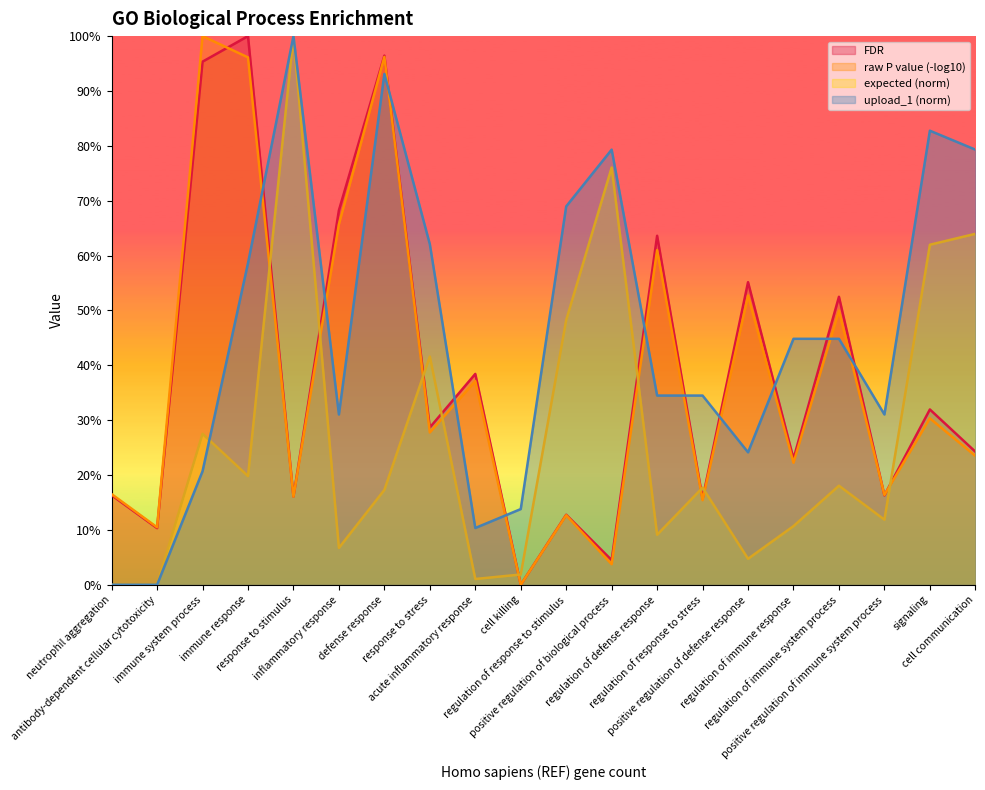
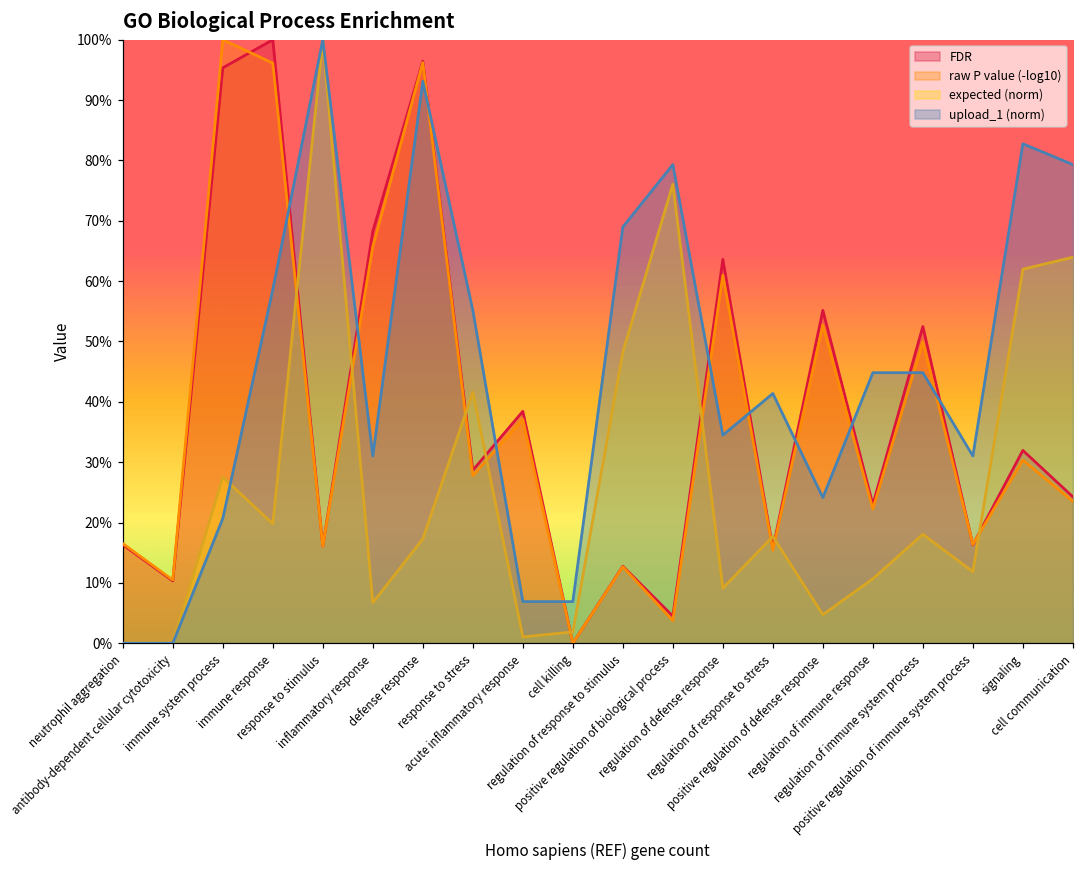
  {
    "FDR": {
      "immune system process": "95%",
      "immune response": "100%",
      "inflammatory response": "68%",
      "response to stress": "29%",
      "acute inflammatory response": "38%",
      "positive regulation of biological process": "4%",
      "regulation of defense response": "64%",
      "positive regulation of defense response": "55%",
      "regulation of immune response": "23%",
      "regulation of immune system process": "52%",
      "signaling": "32%",
      "cell communication": "24%"
    },
    "upload_1 (norm)": {
      "immune system process": "21%",
      "immune response": "59%",
      "inflammatory response": "31%",
      "defense response": "93%",
-     "response to stress": "62%",
-     "acute inflammatory response": "10%",
-     "cell killing": "14%",
+     "response to stress": "55%",
+     "acute inflammatory response": "7%",
+     "cell killing": "7%",
      "regulation of response to stimulus": "69%",
      "positive regulation of biological process": "79%",
      "regulation of defense response": "34%",
-     "regulation of response to stress": "34%",
+     "regulation of response to stress": "41%",
      "positive regulation of defense response": "24%",
      "regulation of immune response": "45%",
      "regulation of immune system process": "45%",
      "positive regulation of immune system process": "31%",
      "signaling": "83%",
      "cell communication": "79%"
    }
  }
